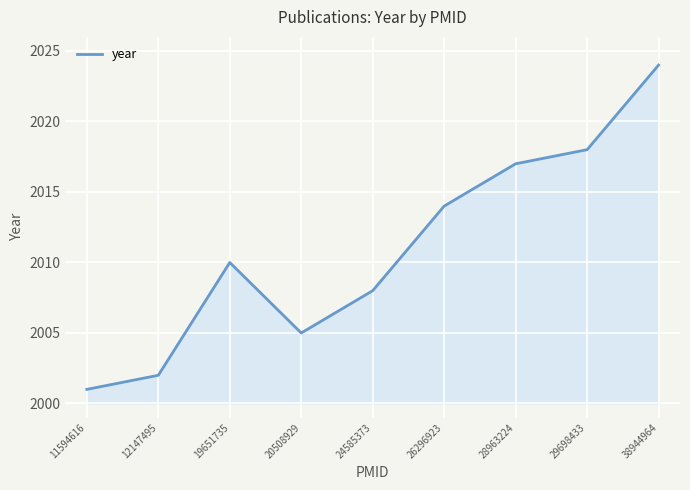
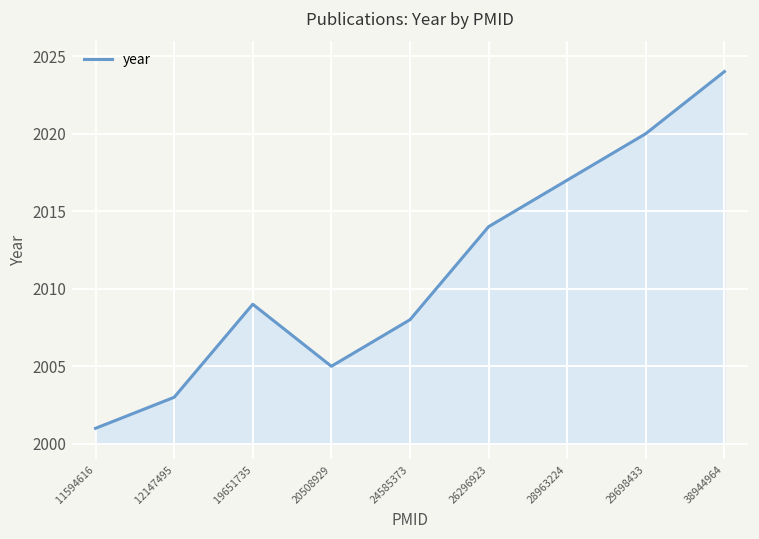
  {
    "11594616": 2001,
-   "12147495": 2002,
-   "19651735": 2010,
+   "12147495": 2003,
+   "19651735": 2009,
    "20508929": 2005,
    "24585373": 2008,
    "26296923": 2014,
    "28963224": 2017,
-   "29698433": 2018,
+   "29698433": 2020,
    "38944964": 2024
  }
